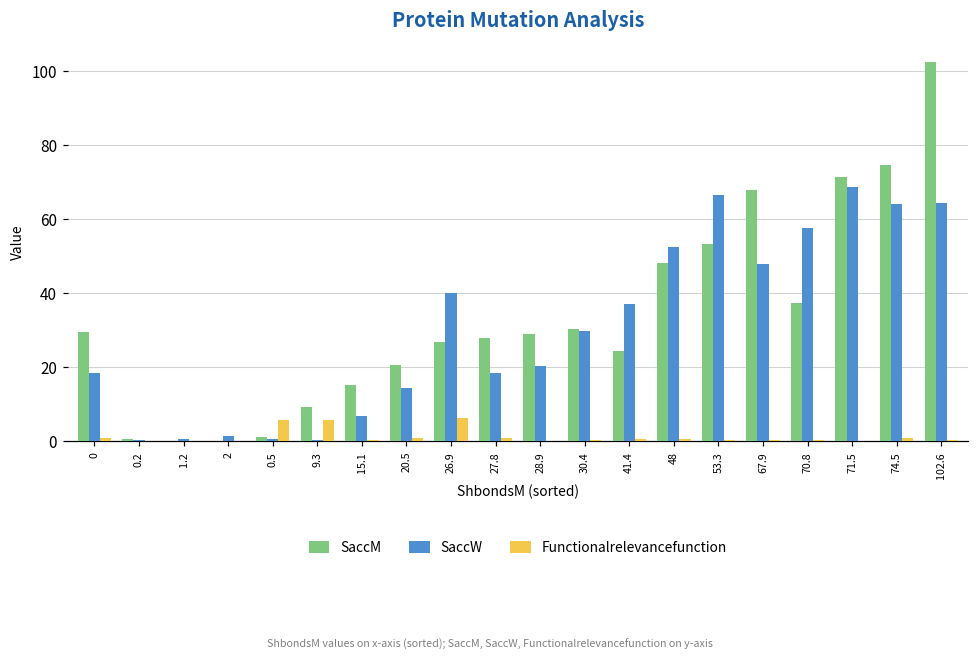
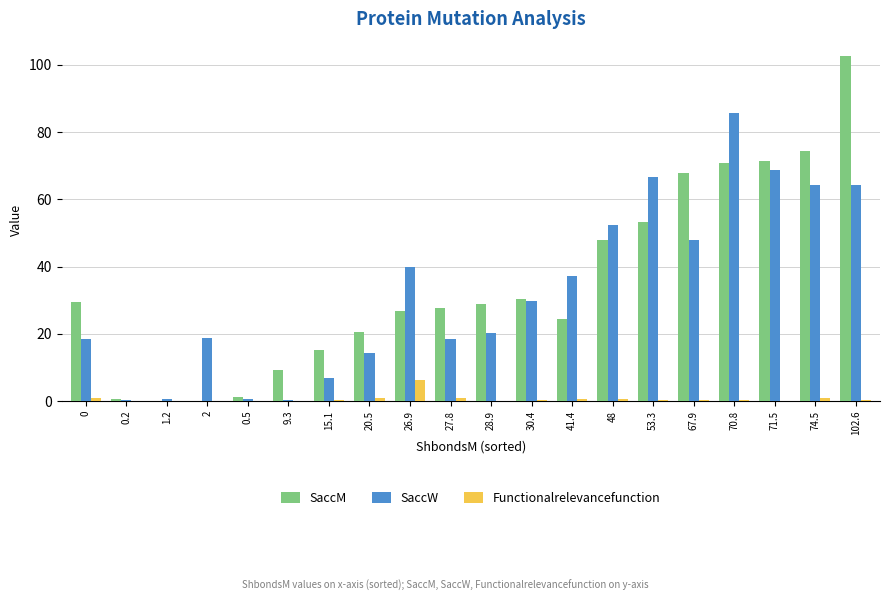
  {
    "SaccM": {
      "0": 30,
      "1.2": 0,
      "2": 0,
      "0.5": 1,
      "9.3": 9,
      "15.1": 15,
      "20.5": 21,
      "26.9": 27,
      "27.8": 28,
      "28.9": 29,
      "30.4": 30,
      "41.4": 24,
      "48": 48,
      "53.3": 53,
      "67.9": 68,
-     "70.8": 37,
+     "70.8": 71,
      "71.5": 72,
      "74.5": 75,
      "102.6": 103
    },
    "SaccW": {
      "0": 18,
-     "2": 1,
+     "2": 19,
      "15.1": 7,
      "20.5": 14,
      "26.9": 40,
      "27.8": 18,
      "28.9": 20,
      "30.4": 30,
      "41.4": 37,
      "48": 52,
      "53.3": 67,
      "67.9": 48,
-     "70.8": 58,
+     "70.8": 86,
      "71.5": 69,
      "74.5": 64,
      "102.6": 64
    },
    "Functionalrelevancefunction": {
      "0": 1,
      "1.2": 0,
-     "0.5": 6,
-     "9.3": 6,
+     "0.5": 0,
+     "9.3": 0,
      "20.5": 1,
      "26.9": 6,
      "27.8": 1,
      "71.5": 0,
      "74.5": 1
    }
  }
